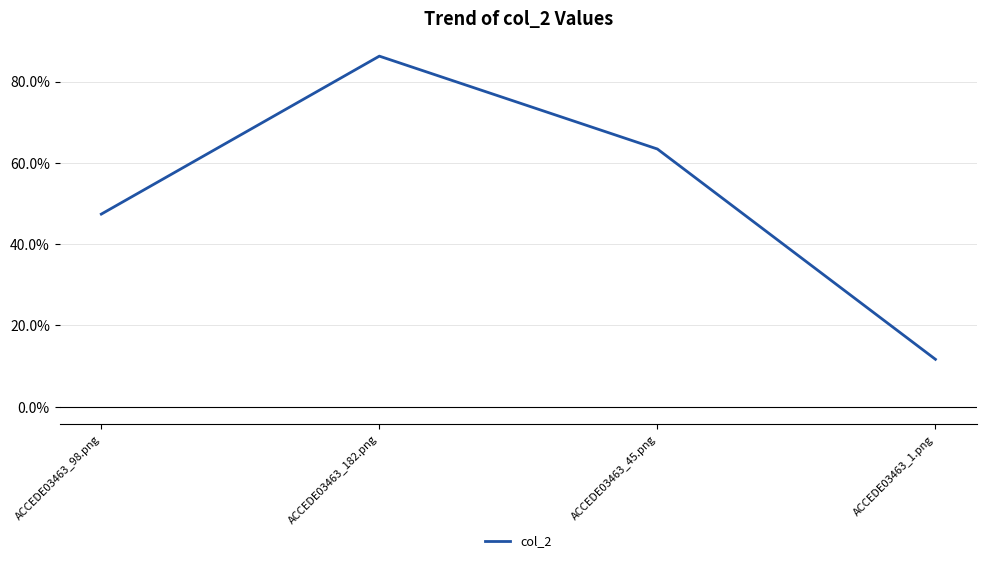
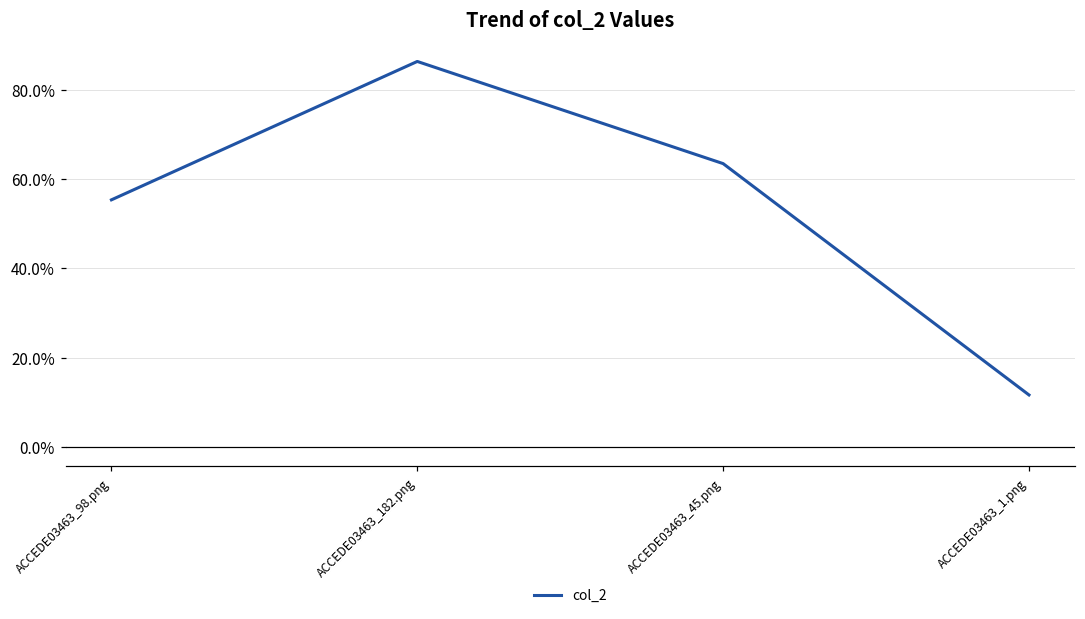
  {
-   "ACCEDE03463_98.png": "47%",
+   "ACCEDE03463_98.png": "55%",
    "ACCEDE03463_182.png": "86%",
    "ACCEDE03463_45.png": "63%",
    "ACCEDE03463_1.png": "12%"
  }
